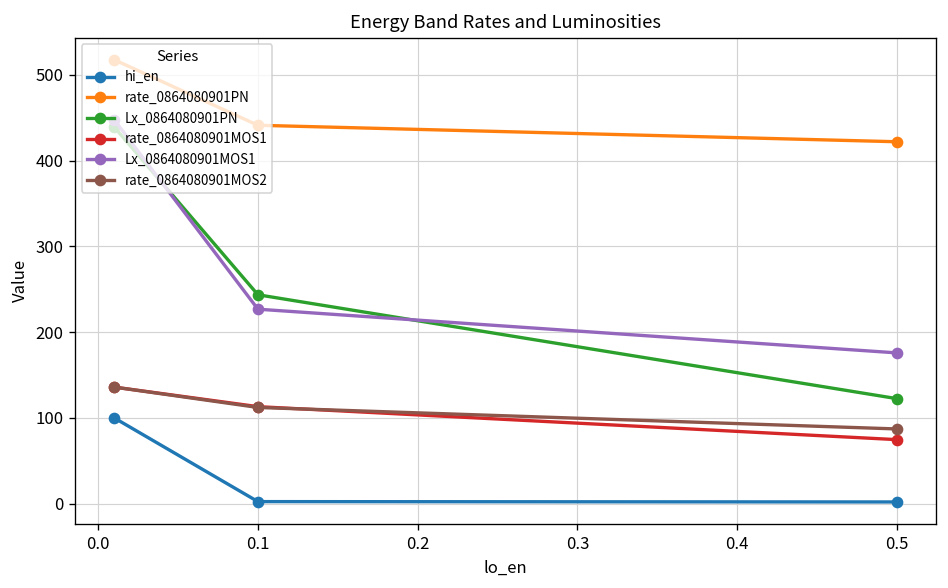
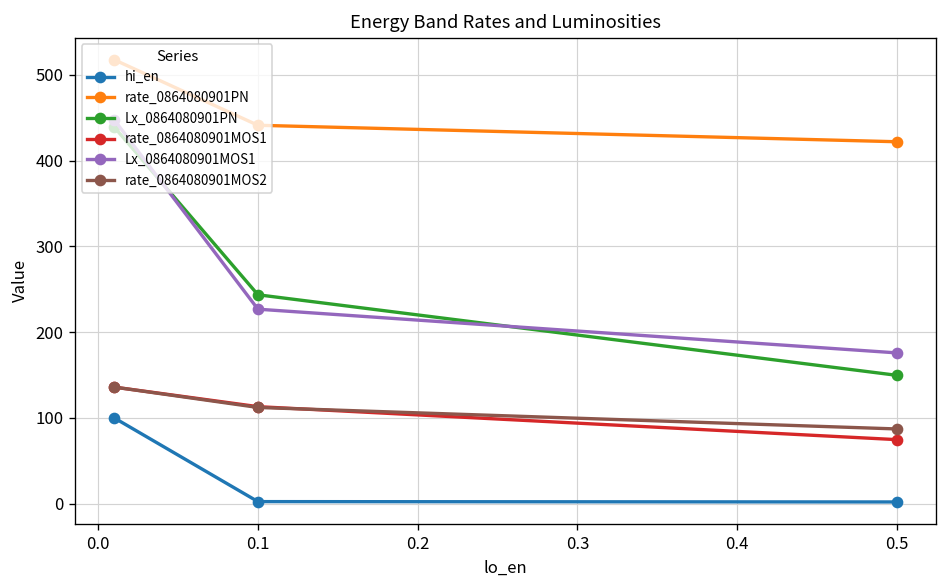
  {
    "hi_en": {
      "0.1": 0,
      "0.5": 0
    },
    "rate_0864080901PN": {
      "0.5": 420
    },
    "Lx_0864080901PN": {
      "0.1": 240,
-     "0.5": 120
+     "0.5": 150
    },
    "rate_0864080901MOS1": {
      "0.5": 70
    },
    "Lx_0864080901MOS1": {
      "0.1": 230,
      "0.5": 180
    },
    "rate_0864080901MOS2": {
      "0.5": 90
    }
  }
